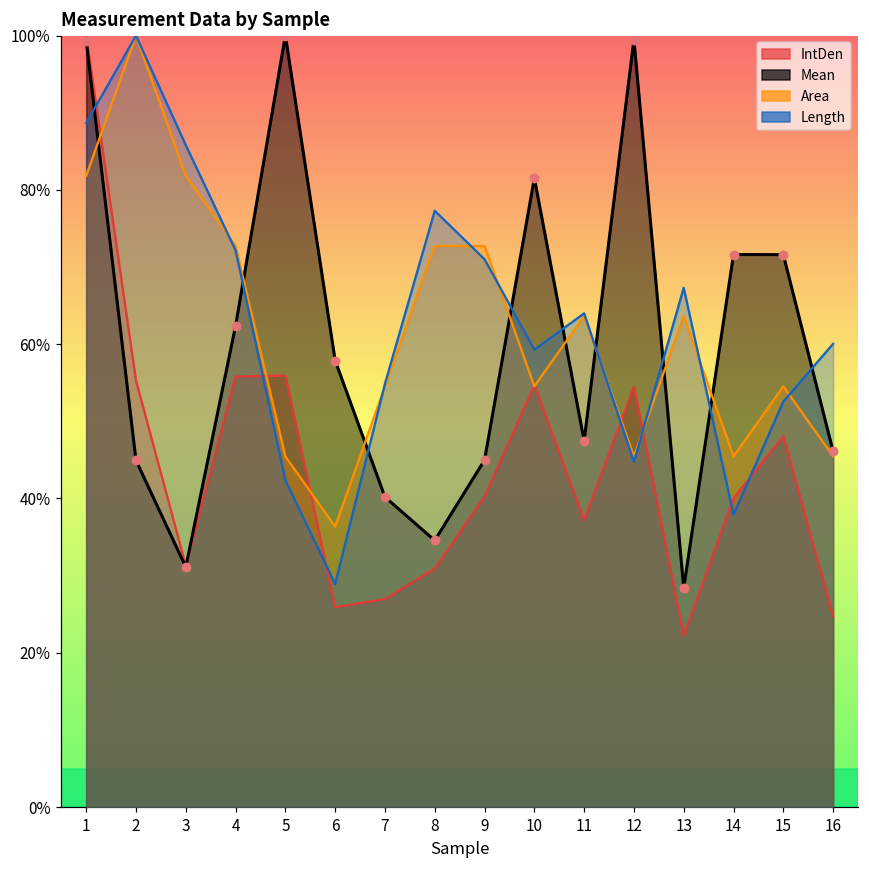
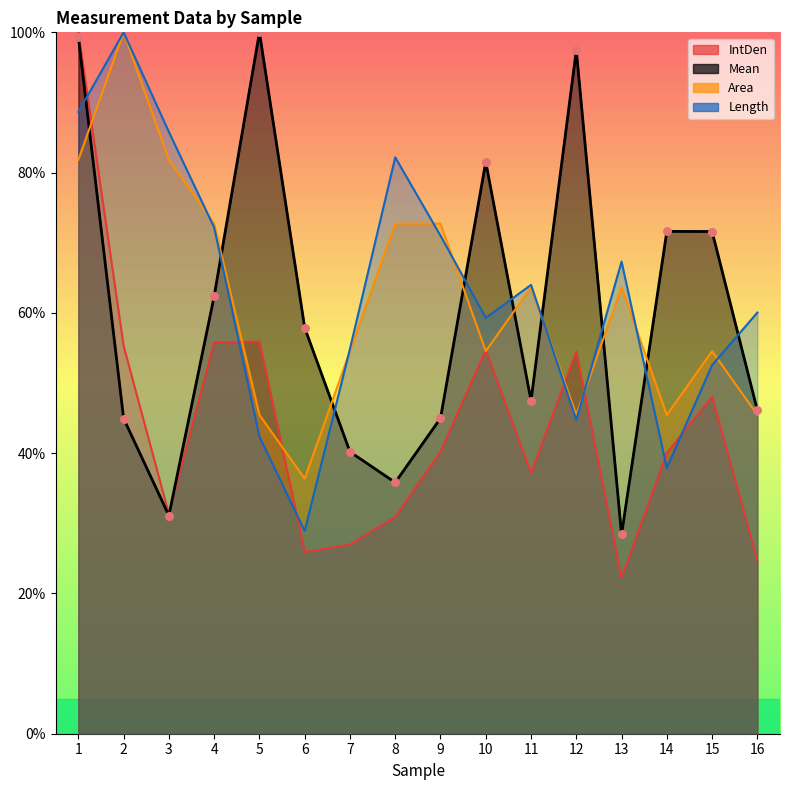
  {
    "Mean": {
      "1": "99%",
      "2": "45%",
      "4": "62%",
      "5": "100%",
      "6": "58%",
      "7": "40%",
-     "8": "35%",
+     "8": "36%",
      "9": "45%",
      "10": "82%",
      "11": "47%",
-     "12": "99%",
+     "12": "97%",
      "13": "28%",
      "14": "72%",
      "15": "72%",
      "16": "46%"
    },
    "Length": {
      "1": "89%",
      "3": "86%",
      "4": "72%",
      "5": "42%",
      "6": "29%",
-     "8": "77%",
+     "8": "82%",
      "9": "71%",
      "10": "59%",
      "12": "45%",
      "13": "67%",
      "14": "38%",
      "15": "53%",
      "16": "60%"
    }
  }
